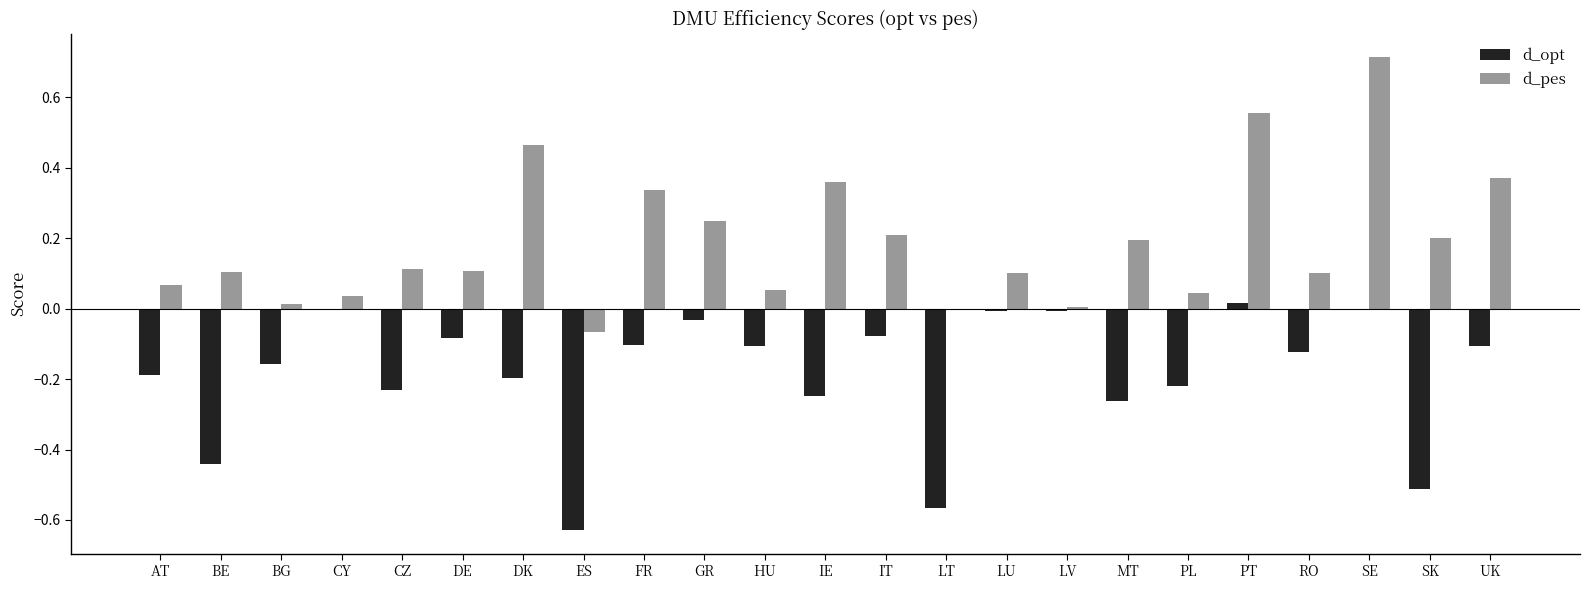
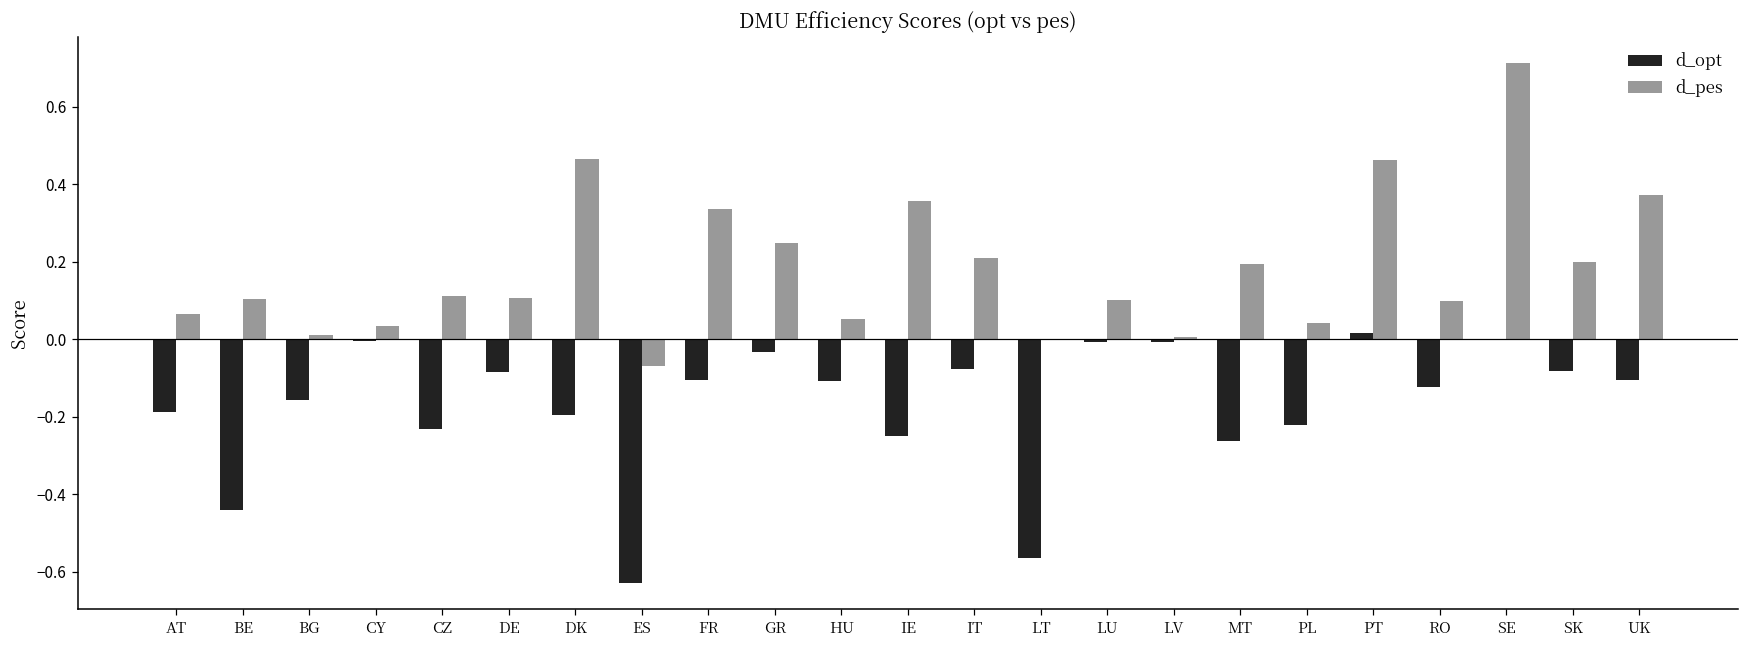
  {
    "d_opt": {
      "AT": -0.19,
      "BE": -0.44,
      "BG": -0.16,
      "CZ": -0.23,
      "DE": -0.08,
      "DK": -0.20,
      "ES": -0.63,
      "FR": -0.10,
      "GR": -0.03,
      "HU": -0.11,
      "IE": -0.25,
      "IT": -0.08,
      "LT": -0.57,
      "LU": -0.01,
      "MT": -0.26,
      "PL": -0.22,
      "PT": 0.02,
      "RO": -0.12,
-     "SK": -0.51,
+     "SK": -0.08,
      "UK": -0.11
    },
    "d_pes": {
      "AT": 0.07,
      "BE": 0.10,
      "BG": 0.01,
      "CY": 0.03,
      "CZ": 0.11,
      "DE": 0.11,
      "DK": 0.47,
      "ES": -0.07,
      "FR": 0.34,
      "GR": 0.25,
      "HU": 0.05,
      "IE": 0.36,
      "IT": 0.21,
      "LU": 0.10,
      "MT": 0.20,
      "PL": 0.04,
-     "PT": 0.56,
+     "PT": 0.46,
      "RO": 0.10,
      "SE": 0.71,
      "SK": 0.20,
      "UK": 0.37
    }
  }
